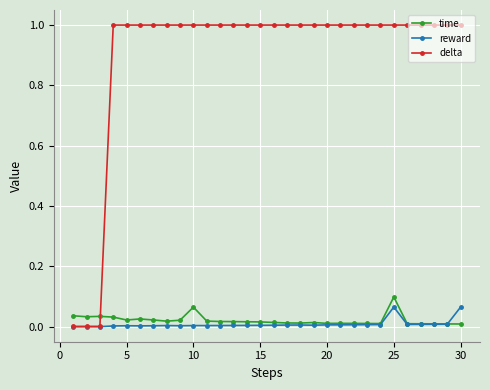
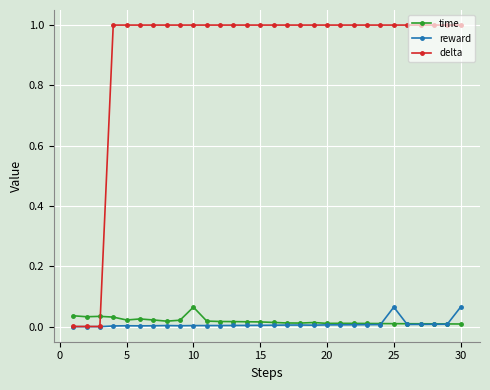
  {
    "time": {
      "5": 0.02,
      "10": 0.06,
      "15": 0.02,
-     "25": 0.10,
+     "25": 0.01,
      "30": 0.01
    },
    "reward": {
      "5": 0.00,
      "10": 0.00,
      "15": 0.00,
      "25": 0.07,
      "30": 0.06
    },
    "delta": {
      "5": 1.00,
      "10": 1.00,
      "15": 1.00,
      "20": 1.00,
      "25": 1.00
    }
  }
